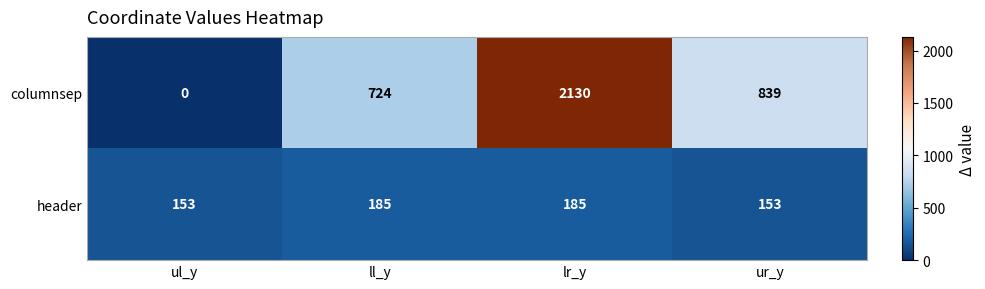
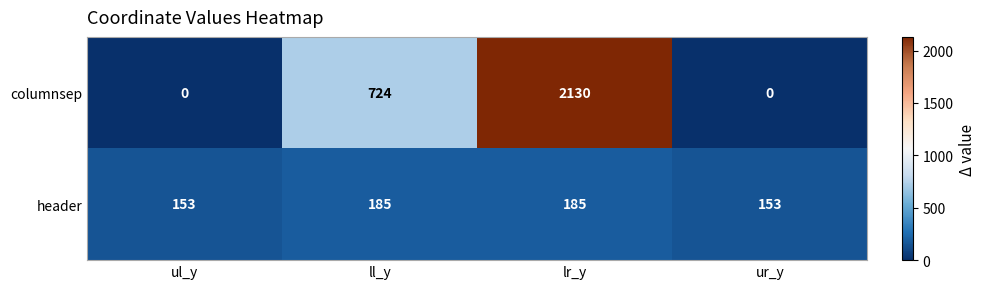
  {
    "columnsep": {
      "ul_y": 0,
      "ll_y": 724,
      "lr_y": 2130,
-     "ur_y": 839
+     "ur_y": 0
    },
    "header": {
      "ul_y": 153,
      "ll_y": 185,
      "lr_y": 185,
      "ur_y": 153
    }
  }
